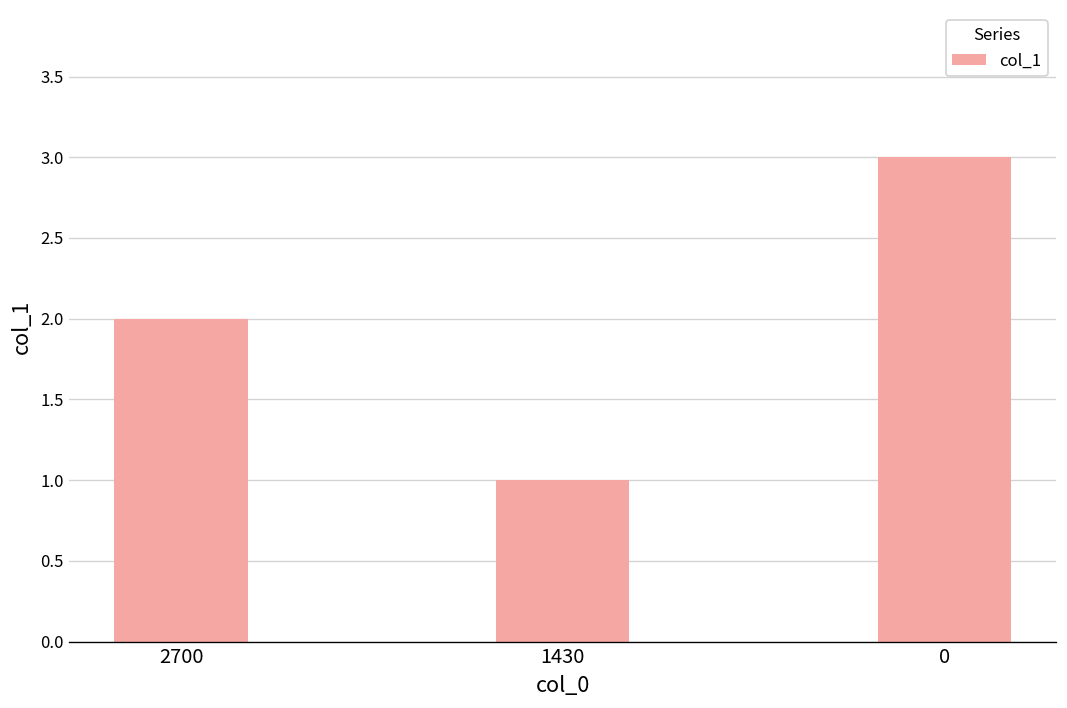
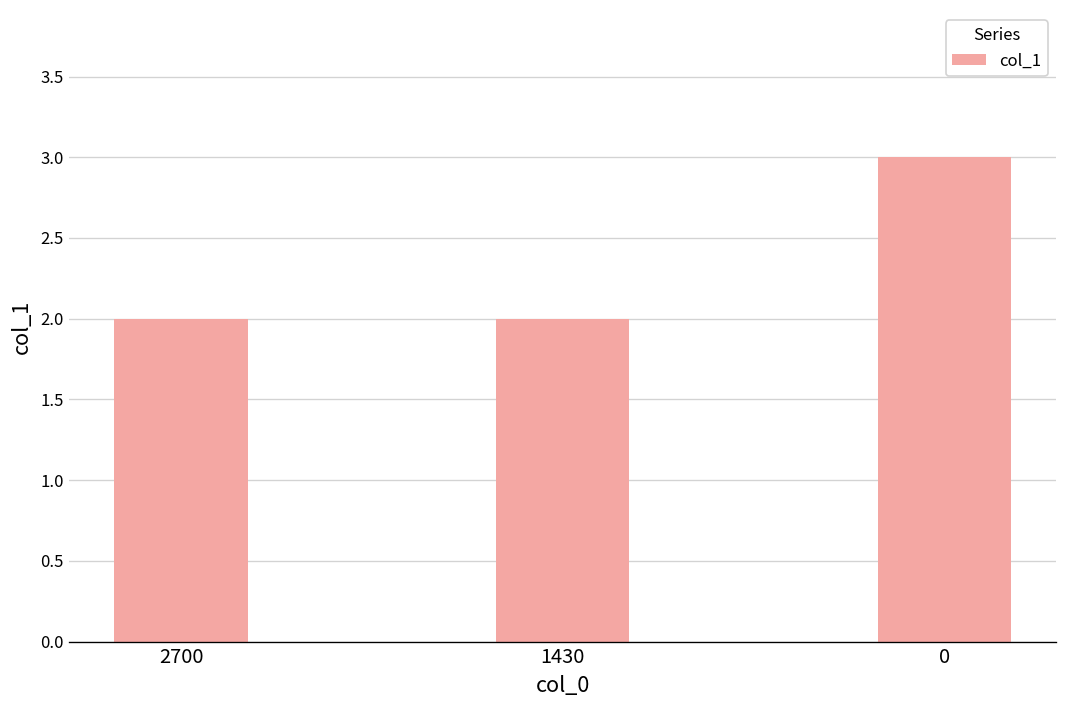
  {
    "2700": 2,
-   "1430": 1,
+   "1430": 2,
    "0": 3
  }
